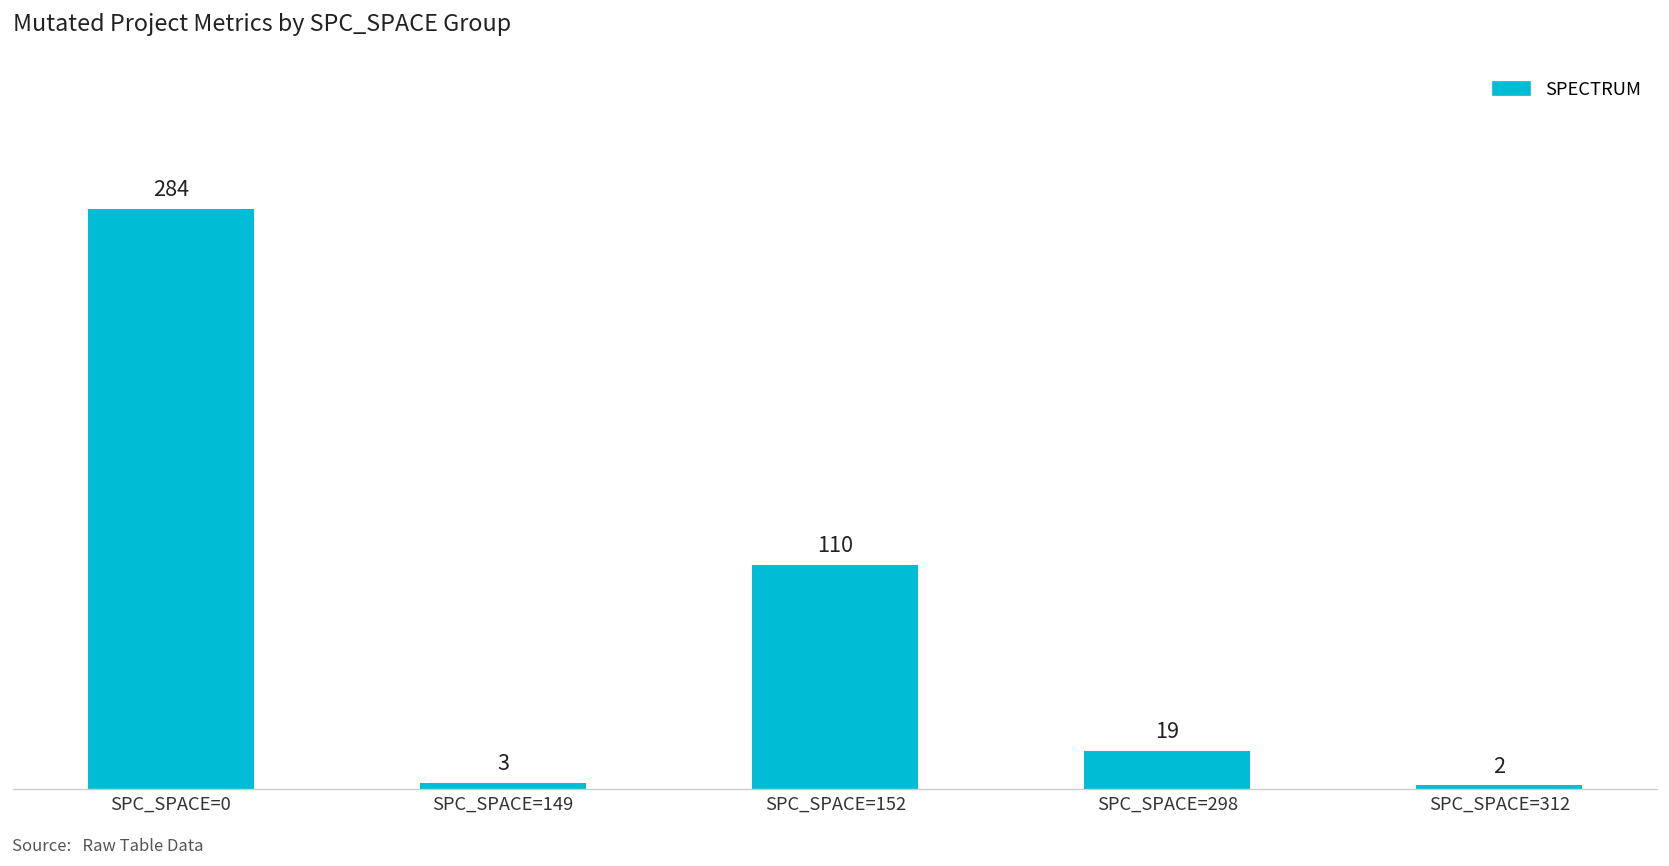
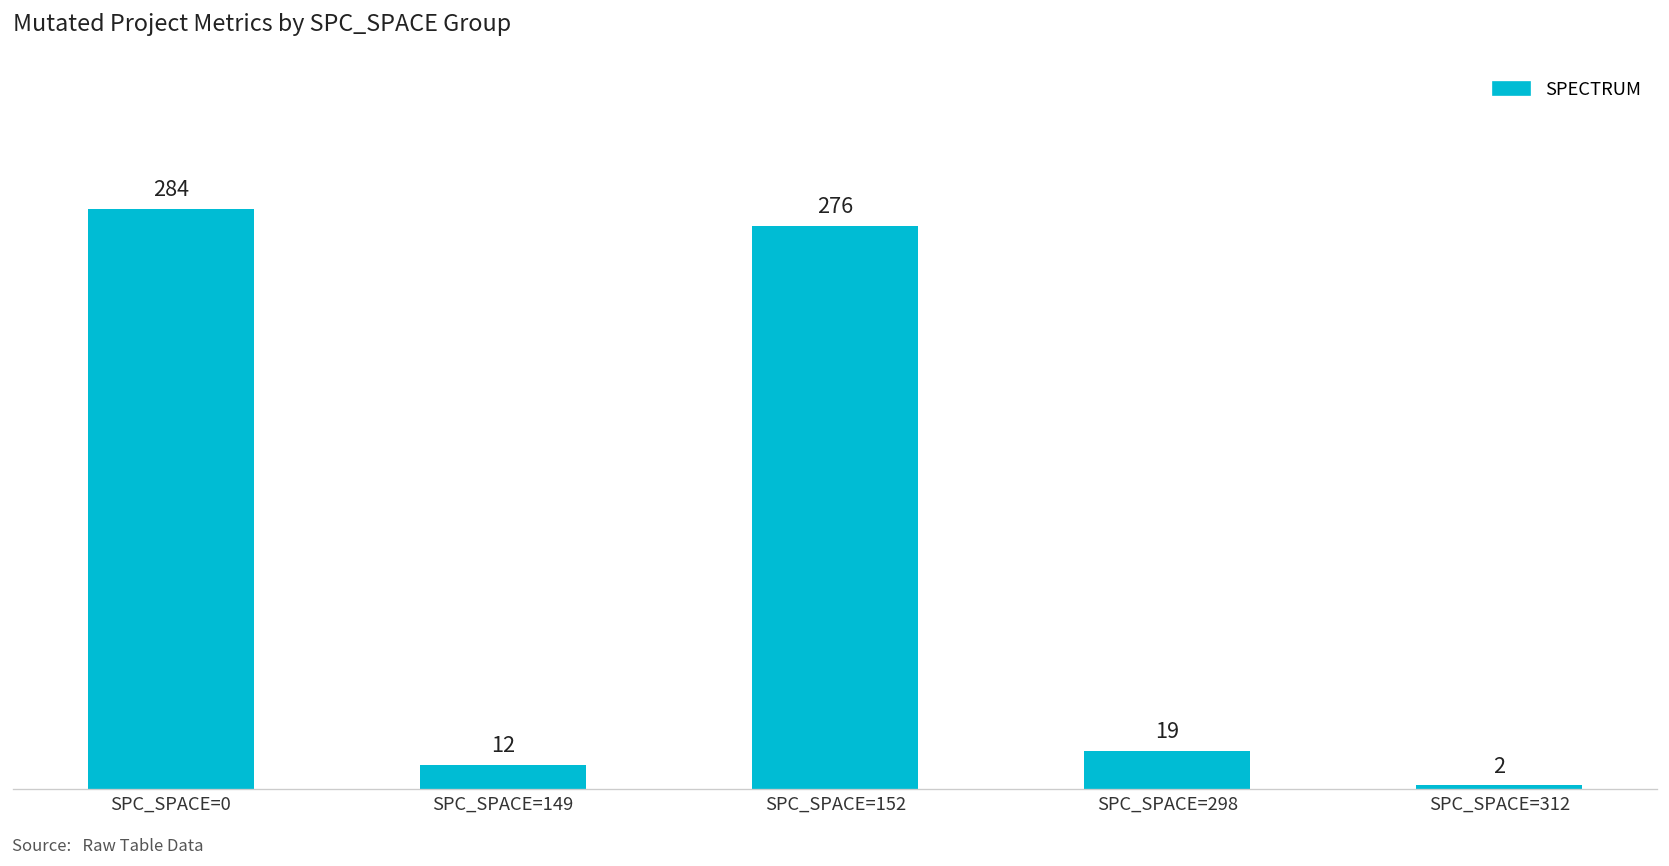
  {
    "SPC_SPACE=0": 284,
-   "SPC_SPACE=149": 3,
-   "SPC_SPACE=152": 110,
+   "SPC_SPACE=149": 12,
+   "SPC_SPACE=152": 276,
    "SPC_SPACE=298": 19,
    "SPC_SPACE=312": 2
  }
